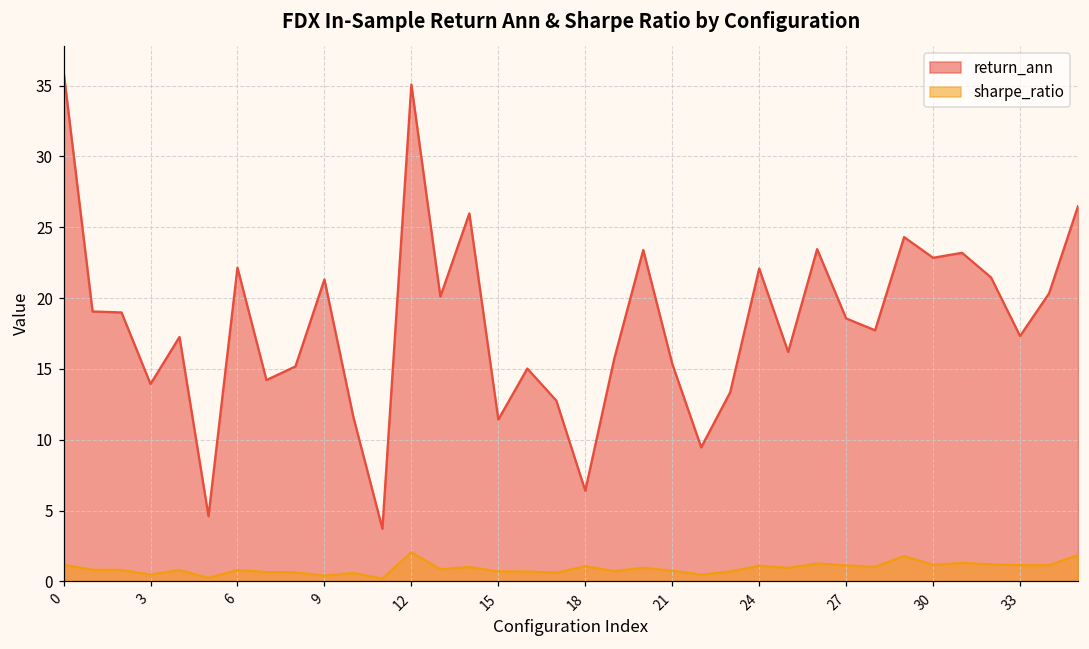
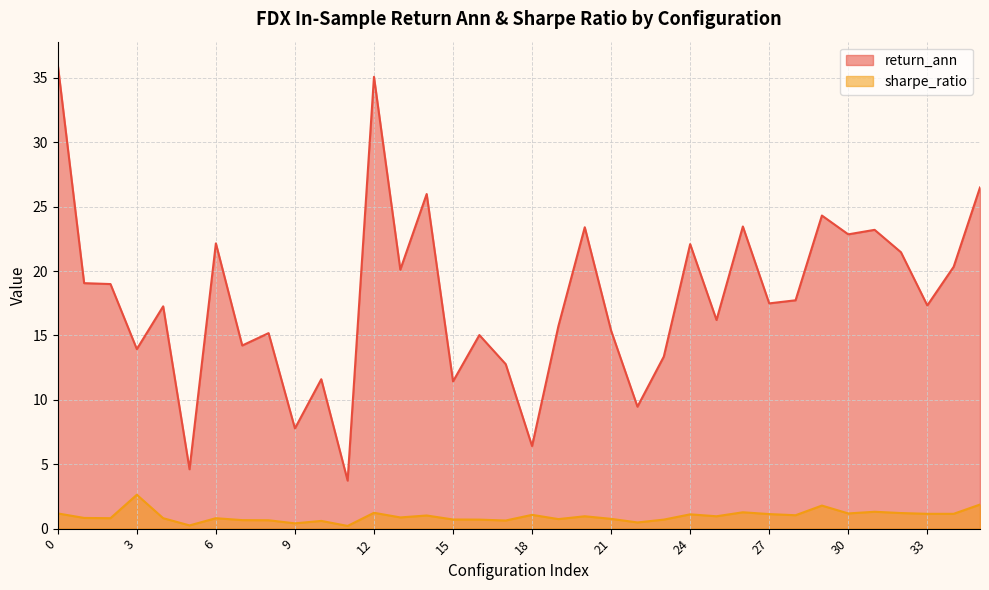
  {
    "return_ann": {
      "0": 36.0,
      "3": 13.9,
      "6": 22.2,
-     "9": 21.3,
+     "9": 7.8,
      "12": 35.1,
      "15": 11.4,
      "18": 6.4,
      "21": 15.4,
      "24": 22.1,
-     "27": 18.6,
+     "27": 17.5,
      "30": 22.9,
      "33": 17.3
    },
    "sharpe_ratio": {
      "0": 1.2,
-     "3": 0.5,
+     "3": 2.6,
      "6": 0.8,
      "9": 0.4,
-     "12": 2.1,
+     "12": 1.2,
      "15": 0.7,
      "18": 1.1,
      "21": 0.8,
      "24": 1.1,
      "27": 1.1,
      "30": 1.2,
      "33": 1.2
    }
  }
